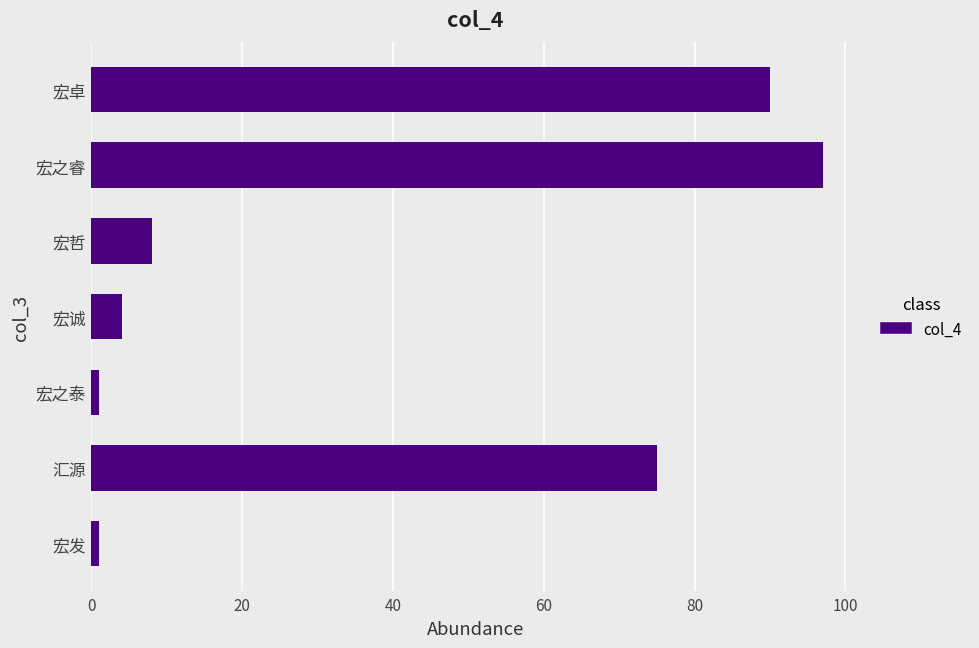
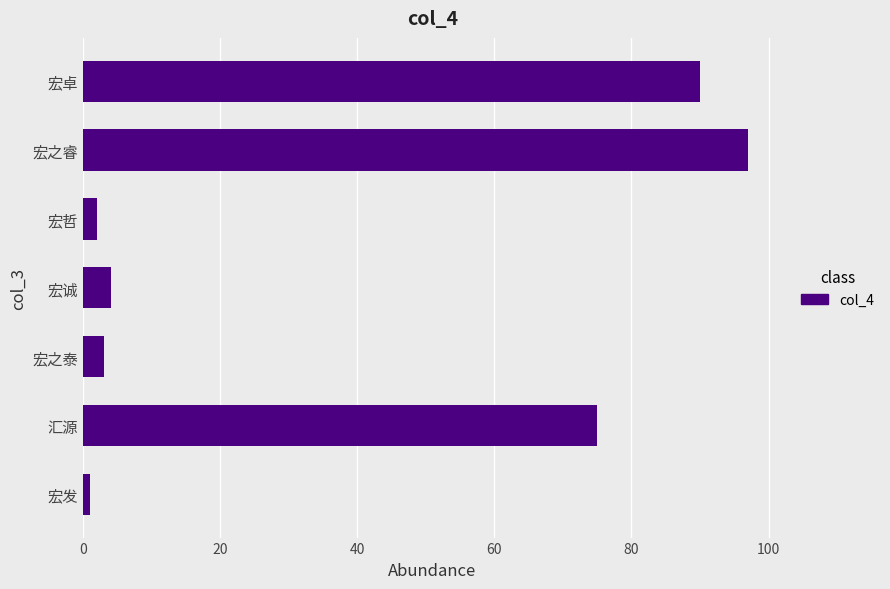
  {
    "宏卓": 90,
    "宏之睿": 97,
-   "宏哲": 8,
+   "宏哲": 2,
    "宏诚": 4,
-   "宏之泰": 1,
+   "宏之泰": 3,
    "汇源": 75,
    "宏发": 1
  }
